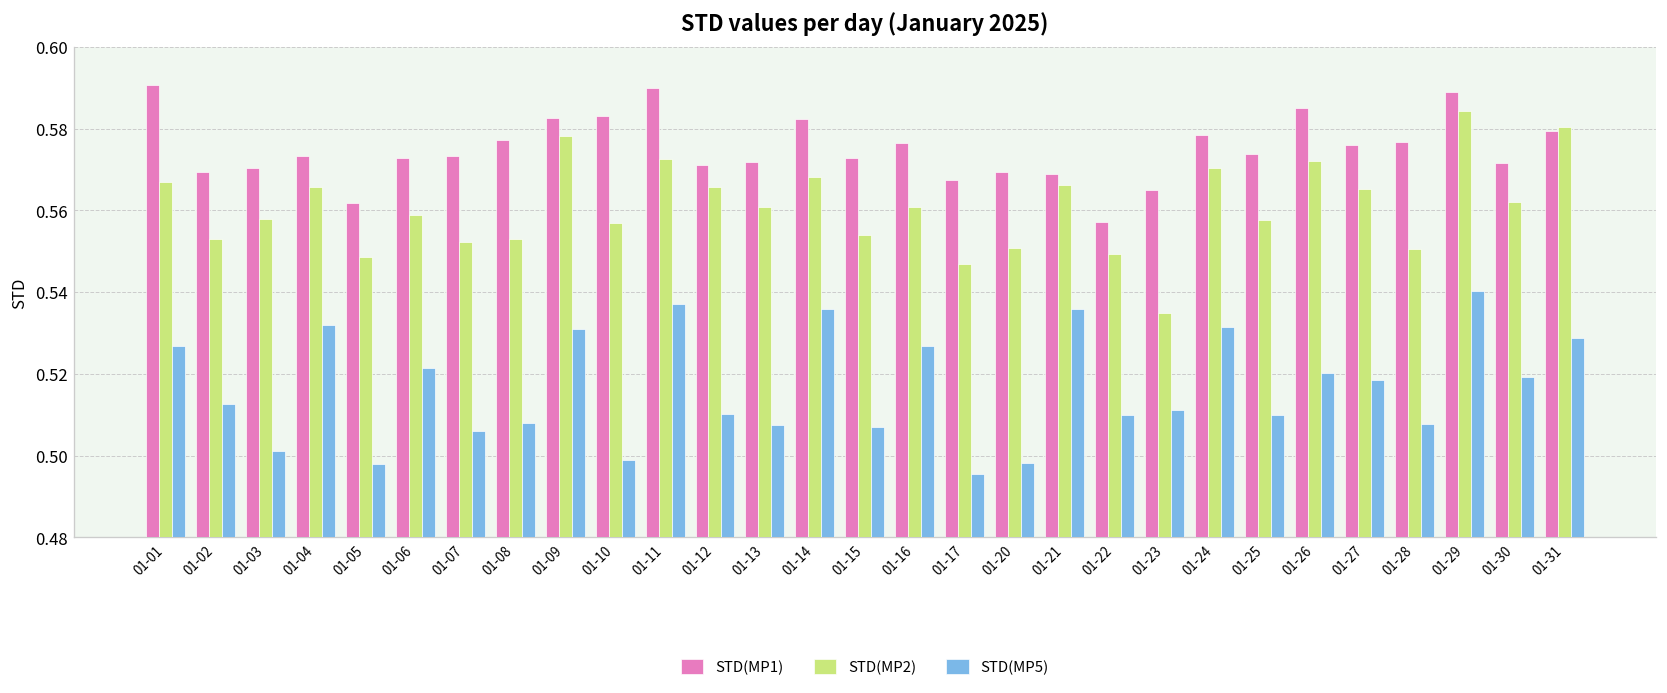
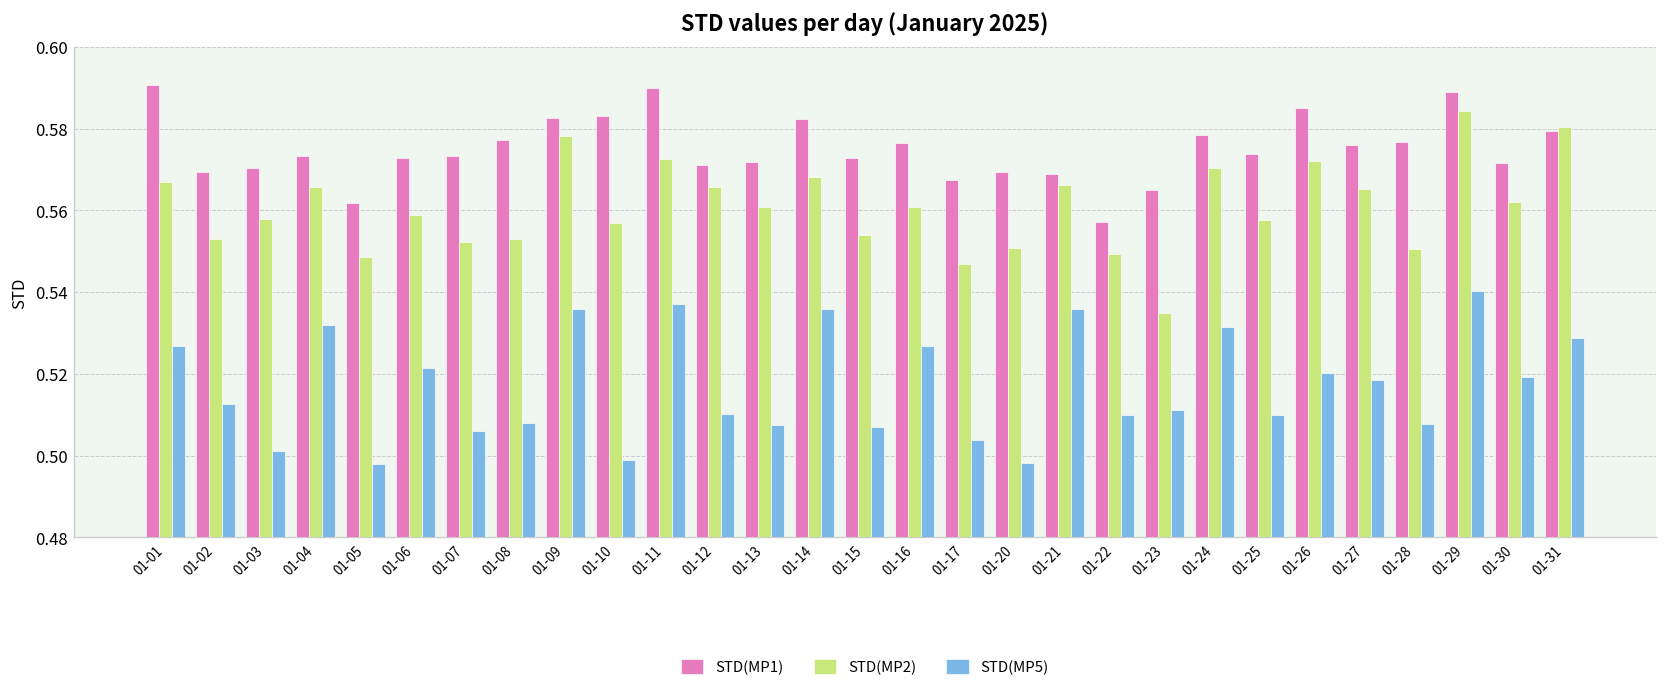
  {
    "STD(MP1)": {
      "01-01": 0.591,
      "01-02": 0.569,
      "01-03": 0.570,
      "01-04": 0.573,
      "01-05": 0.562,
      "01-06": 0.573,
      "01-07": 0.573,
      "01-08": 0.577,
      "01-09": 0.583,
      "01-10": 0.583,
      "01-11": 0.590,
      "01-12": 0.571,
      "01-13": 0.572,
      "01-14": 0.582,
      "01-15": 0.573,
      "01-16": 0.577,
      "01-17": 0.568,
      "01-20": 0.570,
      "01-21": 0.569,
      "01-22": 0.557,
      "01-23": 0.565,
      "01-24": 0.579,
      "01-25": 0.574,
      "01-26": 0.585,
      "01-27": 0.576,
      "01-28": 0.577,
      "01-29": 0.589,
      "01-30": 0.572,
      "01-31": 0.579
    },
    "STD(MP2)": {
      "01-01": 0.567,
      "01-02": 0.553,
      "01-03": 0.558,
      "01-04": 0.566,
      "01-05": 0.549,
      "01-06": 0.559,
      "01-07": 0.552,
      "01-08": 0.553,
      "01-09": 0.578,
      "01-10": 0.557,
      "01-11": 0.573,
      "01-12": 0.566,
      "01-13": 0.561,
      "01-14": 0.568,
      "01-15": 0.554,
      "01-16": 0.561,
      "01-17": 0.547,
      "01-20": 0.551,
      "01-21": 0.566,
      "01-22": 0.549,
      "01-23": 0.535,
      "01-24": 0.570,
      "01-25": 0.558,
      "01-26": 0.572,
      "01-27": 0.565,
      "01-28": 0.551,
      "01-29": 0.584,
      "01-30": 0.562,
      "01-31": 0.580
    },
    "STD(MP5)": {
      "01-01": 0.527,
      "01-02": 0.513,
      "01-03": 0.501,
      "01-04": 0.532,
      "01-05": 0.498,
      "01-06": 0.522,
      "01-07": 0.506,
      "01-08": 0.508,
-     "01-09": 0.531,
+     "01-09": 0.536,
      "01-10": 0.499,
      "01-11": 0.537,
      "01-12": 0.510,
      "01-13": 0.508,
      "01-14": 0.536,
      "01-15": 0.507,
      "01-16": 0.527,
-     "01-17": 0.496,
+     "01-17": 0.504,
      "01-20": 0.498,
      "01-21": 0.536,
      "01-22": 0.510,
      "01-23": 0.511,
      "01-24": 0.532,
      "01-25": 0.510,
      "01-26": 0.520,
      "01-27": 0.518,
      "01-28": 0.508,
      "01-29": 0.540,
      "01-30": 0.519,
      "01-31": 0.529
    }
  }
